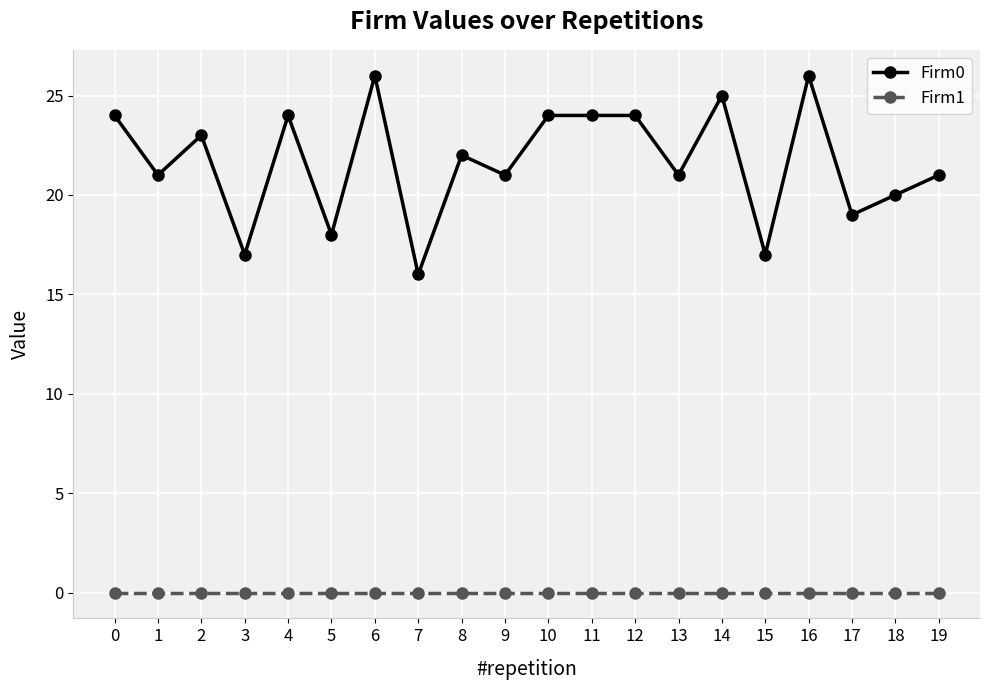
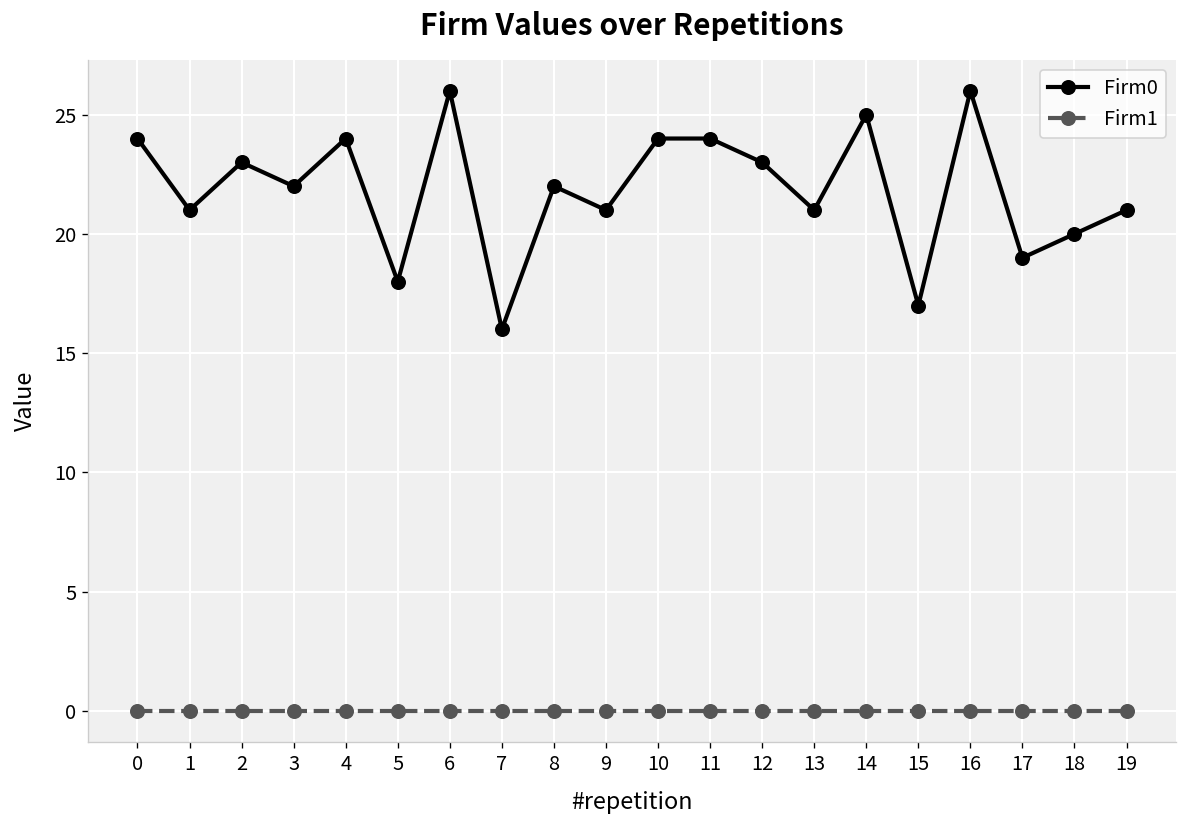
  {
    "Firm0": {
      "0": 24,
      "1": 21,
      "2": 23,
-     "3": 17,
+     "3": 22,
      "4": 24,
      "5": 18,
      "6": 26,
      "7": 16,
      "8": 22,
      "9": 21,
      "10": 24,
      "11": 24,
-     "12": 24,
+     "12": 23,
      "13": 21,
      "14": 25,
      "15": 17,
      "16": 26,
      "17": 19,
      "18": 20,
      "19": 21
    },
    "Firm1": {
      "0": 0,
      "1": 0,
      "2": 0,
      "3": 0,
      "4": 0,
      "5": 0,
      "6": 0,
      "7": 0,
      "8": 0,
      "9": 0,
      "10": 0,
      "11": 0,
      "12": 0,
      "13": 0,
      "14": 0,
      "15": 0,
      "16": 0,
      "17": 0,
      "18": 0,
      "19": 0
    }
  }
